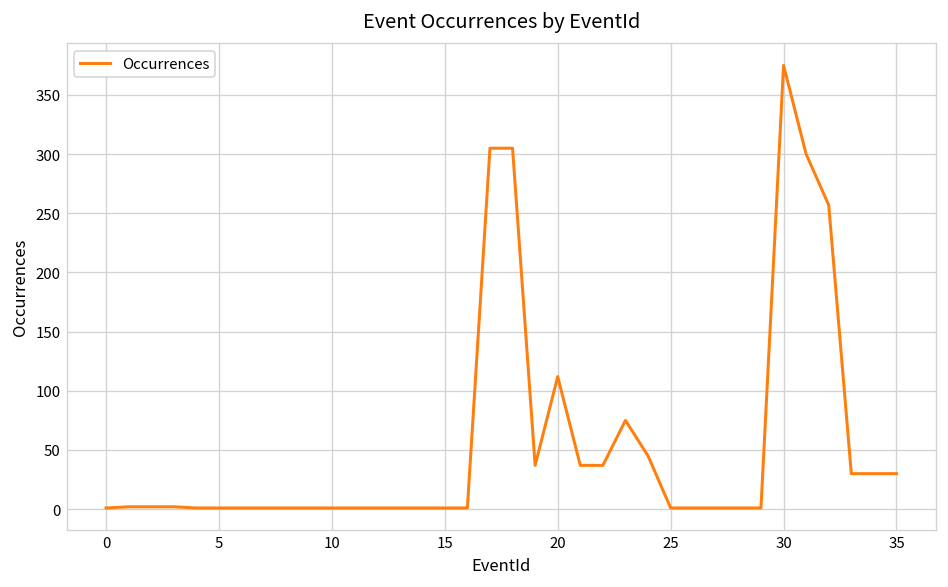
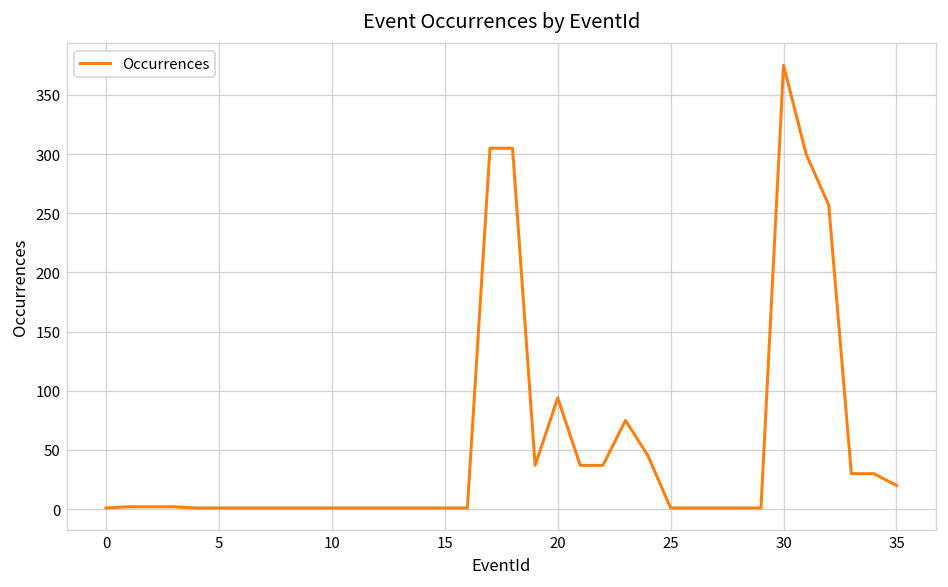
  {
    "0": 0,
    "5": 0,
    "10": 0,
    "15": 0,
-   "20": 110,
+   "20": 90,
    "25": 0,
    "30": 380,
-   "35": 30
+   "35": 20
  }
